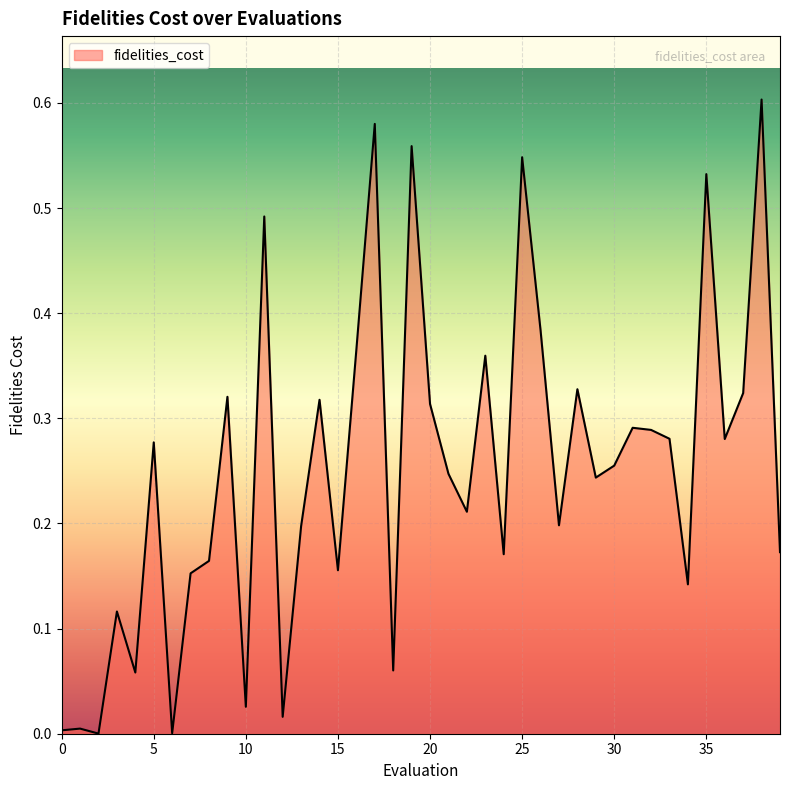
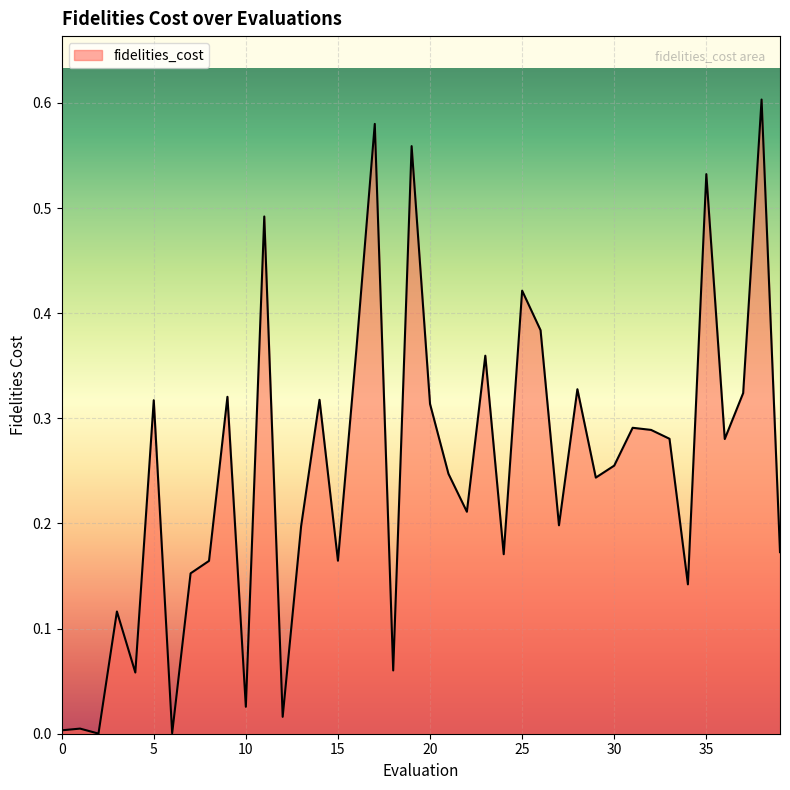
  {
    "0": 0.003,
-   "5": 0.277,
+   "5": 0.317,
    "10": 0.026,
-   "15": 0.155,
+   "15": 0.165,
    "20": 0.314,
-   "25": 0.548,
+   "25": 0.421,
    "30": 0.255,
    "35": 0.532
  }
